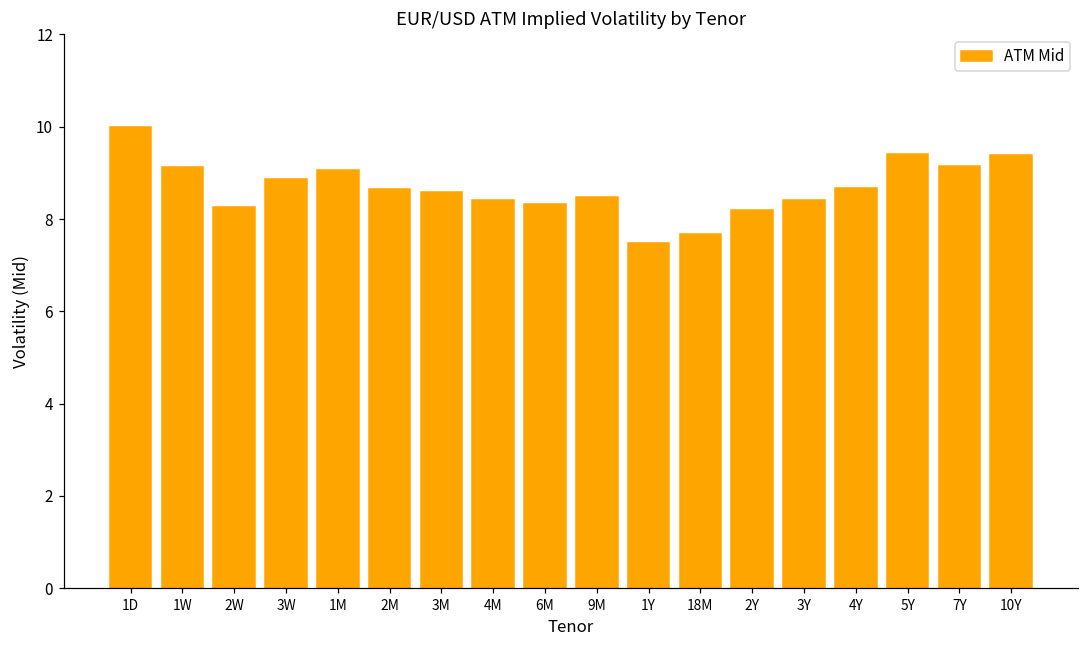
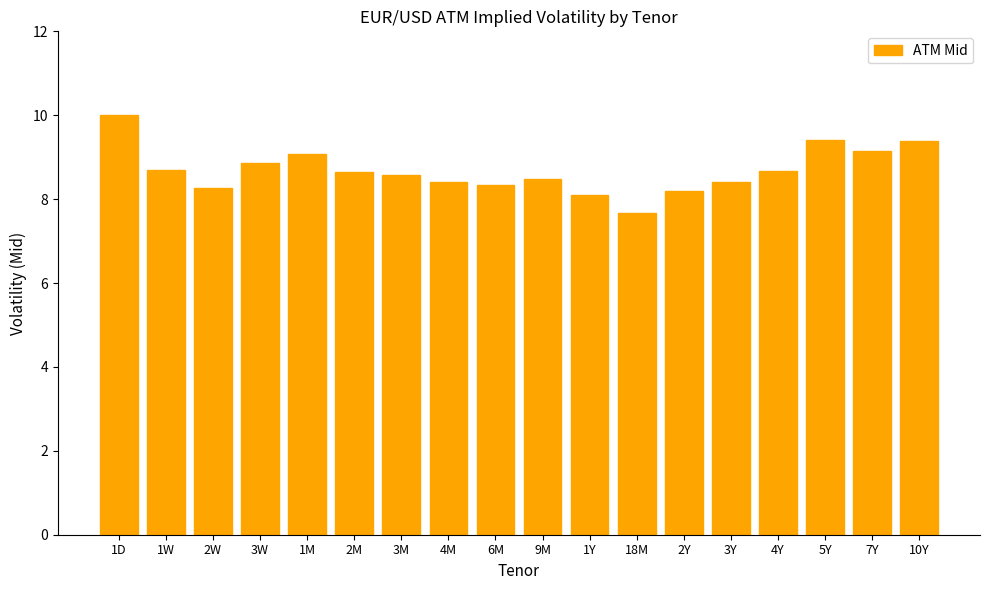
  {
    "1D": 10.0,
-   "1W": 9.1,
+   "1W": 8.7,
    "2W": 8.3,
    "3W": 8.9,
    "1M": 9.1,
    "2M": 8.7,
    "3M": 8.6,
    "4M": 8.4,
    "6M": 8.3,
    "9M": 8.5,
-   "1Y": 7.5,
+   "1Y": 8.1,
    "18M": 7.7,
    "2Y": 8.2,
    "3Y": 8.4,
    "4Y": 8.7,
    "5Y": 9.4,
    "7Y": 9.2,
    "10Y": 9.4
  }
